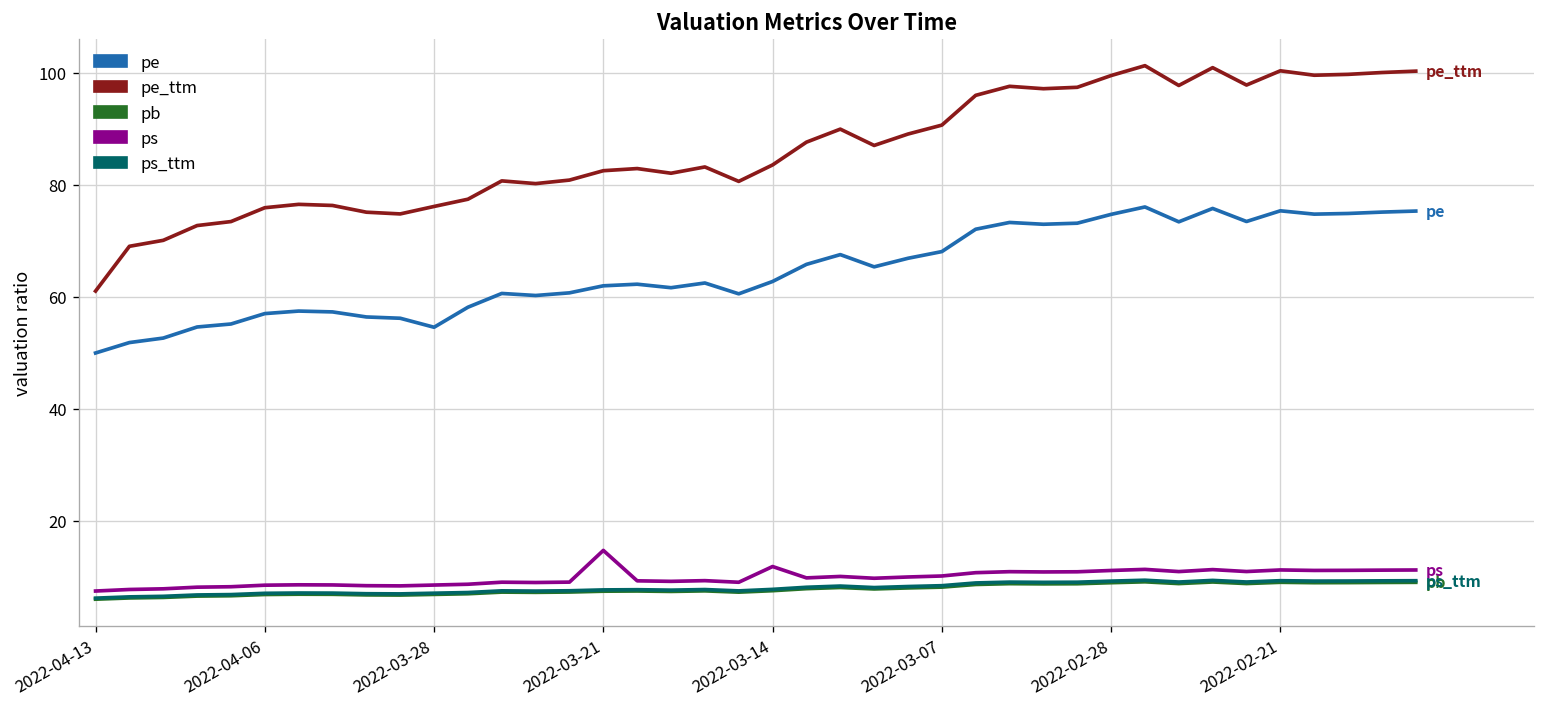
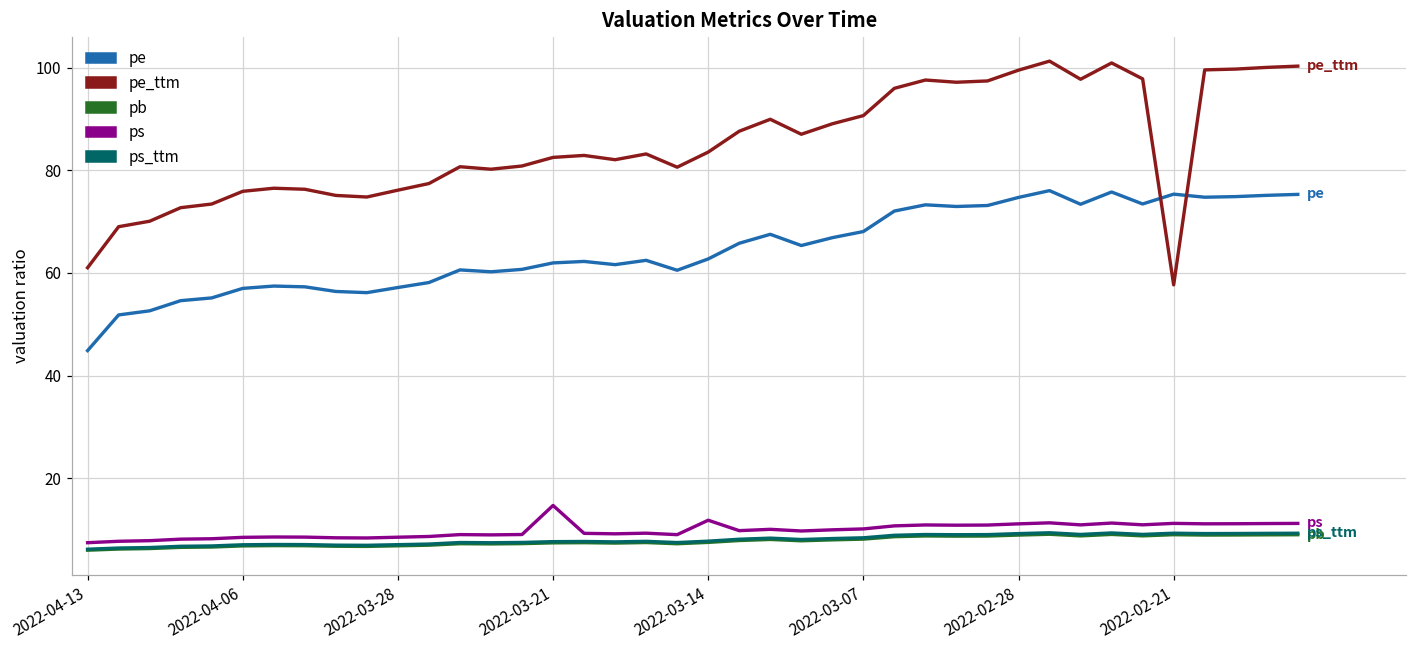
  {
    "pe": {
-     "2022-04-13": 50,
+     "2022-04-13": 45,
      "2022-04-06": 57,
-     "2022-03-28": 55,
+     "2022-03-28": 57,
      "2022-03-21": 62,
      "2022-03-14": 63,
      "2022-03-07": 68,
      "2022-02-28": 75,
      "2022-02-21": 75
    },
    "pe_ttm": {
      "2022-04-13": 61,
      "2022-04-06": 76,
      "2022-03-28": 76,
      "2022-03-21": 83,
      "2022-03-14": 84,
      "2022-03-07": 91,
      "2022-02-28": 100,
-     "2022-02-21": 100
+     "2022-02-21": 58
    },
    "ps": {
      "2022-04-13": 7,
      "2022-04-06": 8,
      "2022-03-28": 8,
      "2022-03-21": 15,
      "2022-03-14": 12,
      "2022-03-07": 10,
      "2022-02-28": 11,
      "2022-02-21": 11
    }
  }
